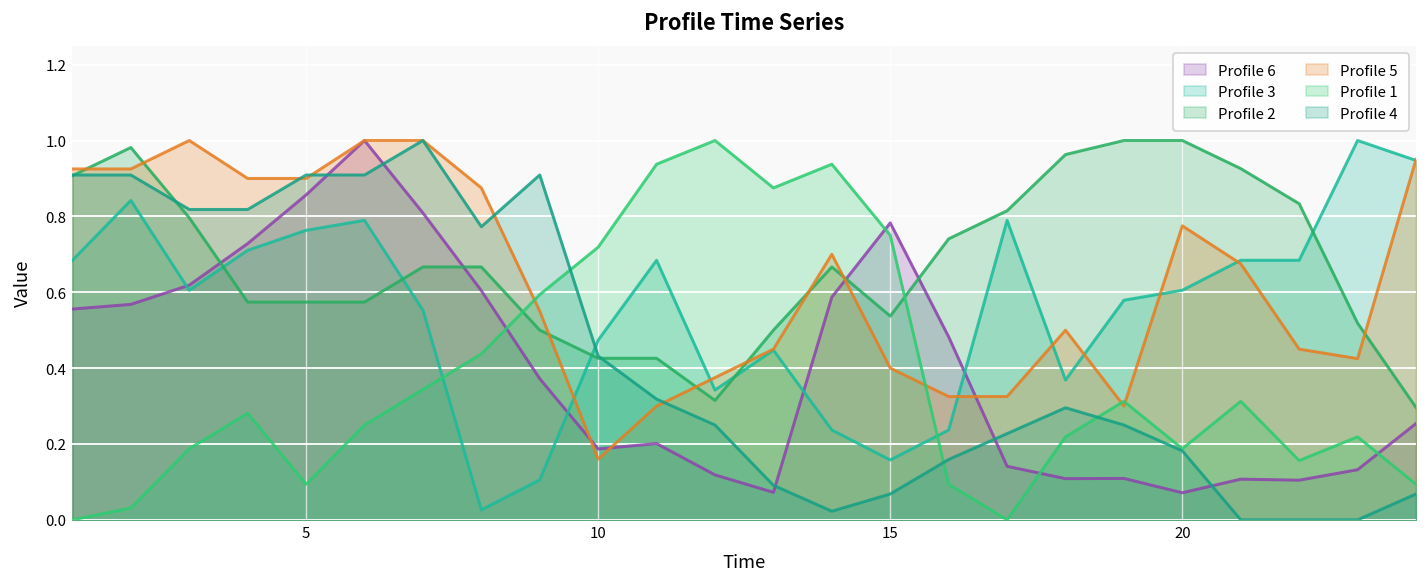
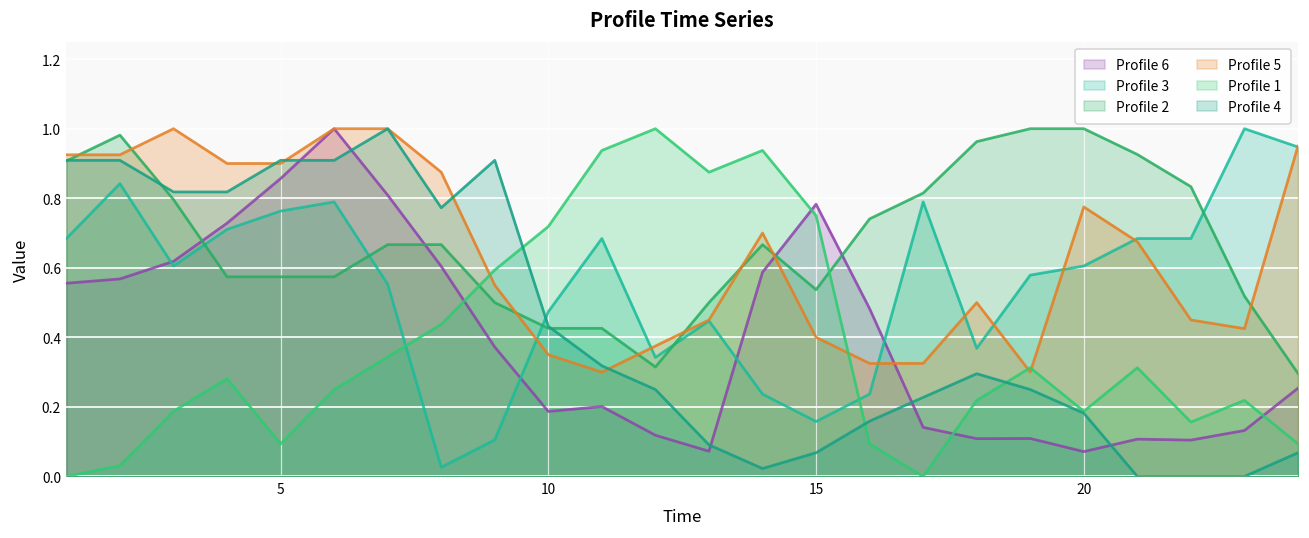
  {
    "Profile 5": {
      "5": 0.90,
-     "10": 0.16,
+     "10": 0.35,
      "15": 0.40,
      "20": 0.78
    }
  }
